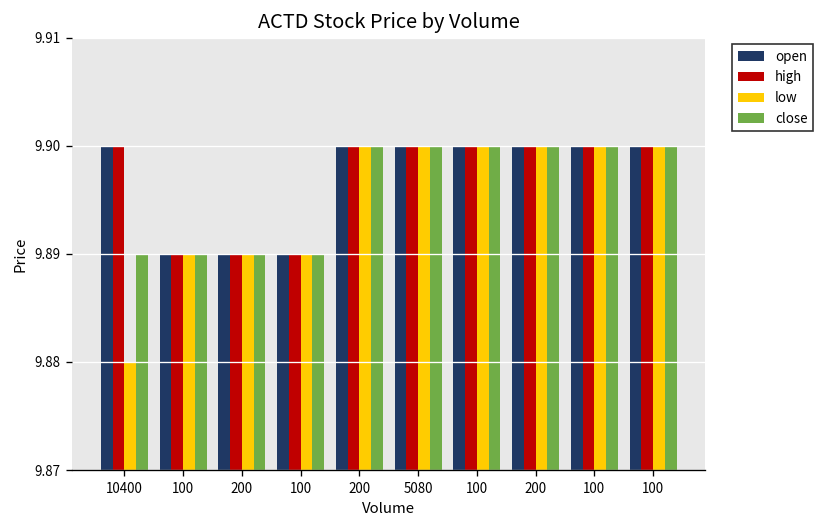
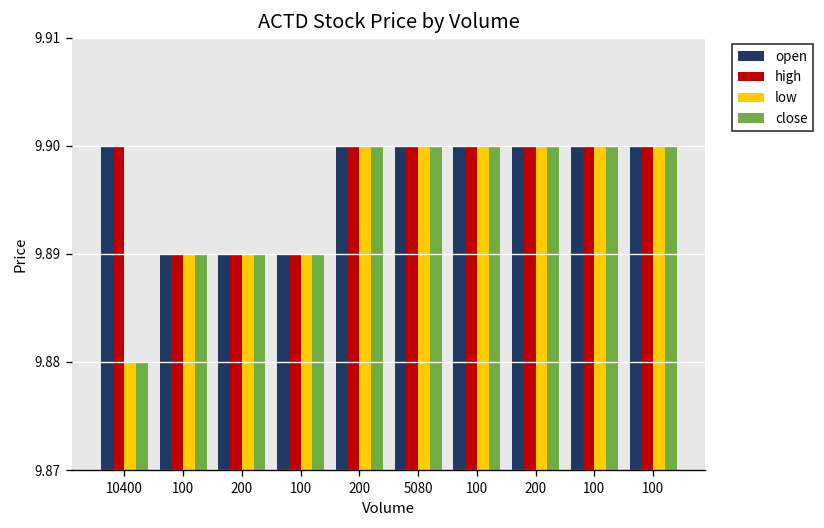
  {
    "open": {
      "10400": 9.90,
      "5080": 9.90
    },
    "high": {
      "10400": 9.90,
      "5080": 9.90
    },
    "low": {
      "10400": 9.88,
      "5080": 9.90
    },
    "close": {
-     "10400": 9.89,
+     "10400": 9.88,
      "5080": 9.90
    }
  }
